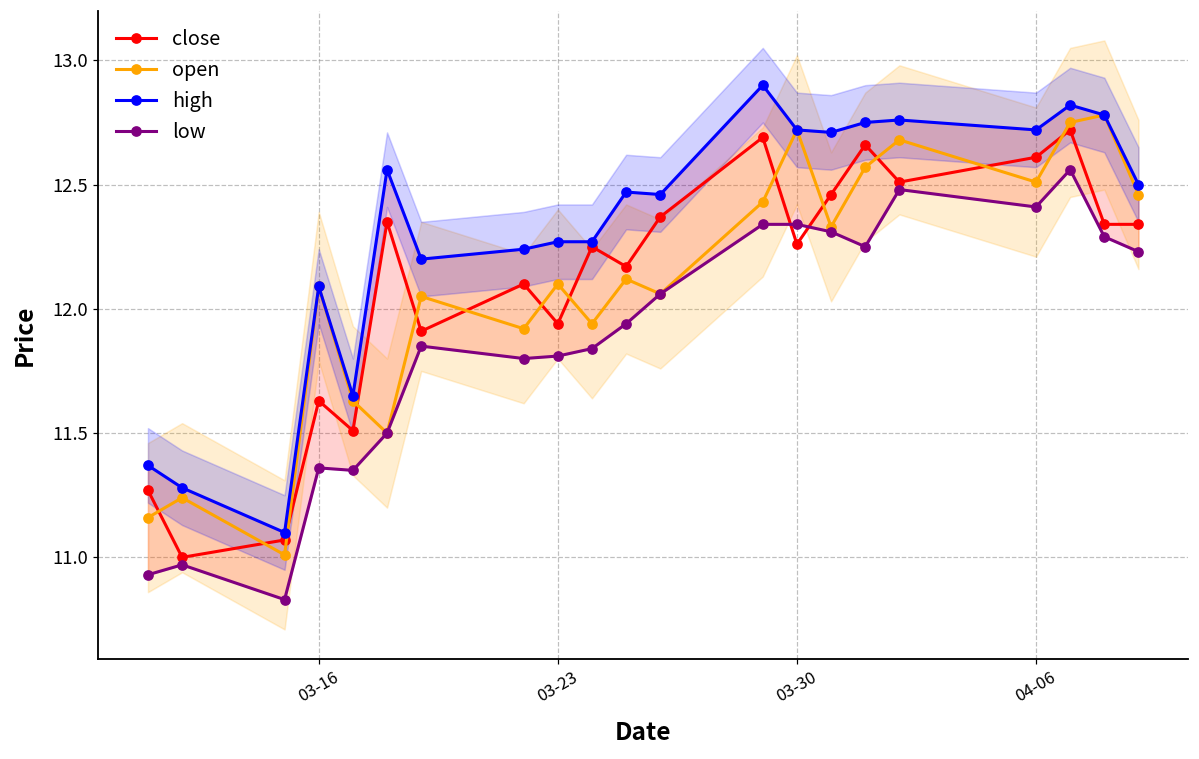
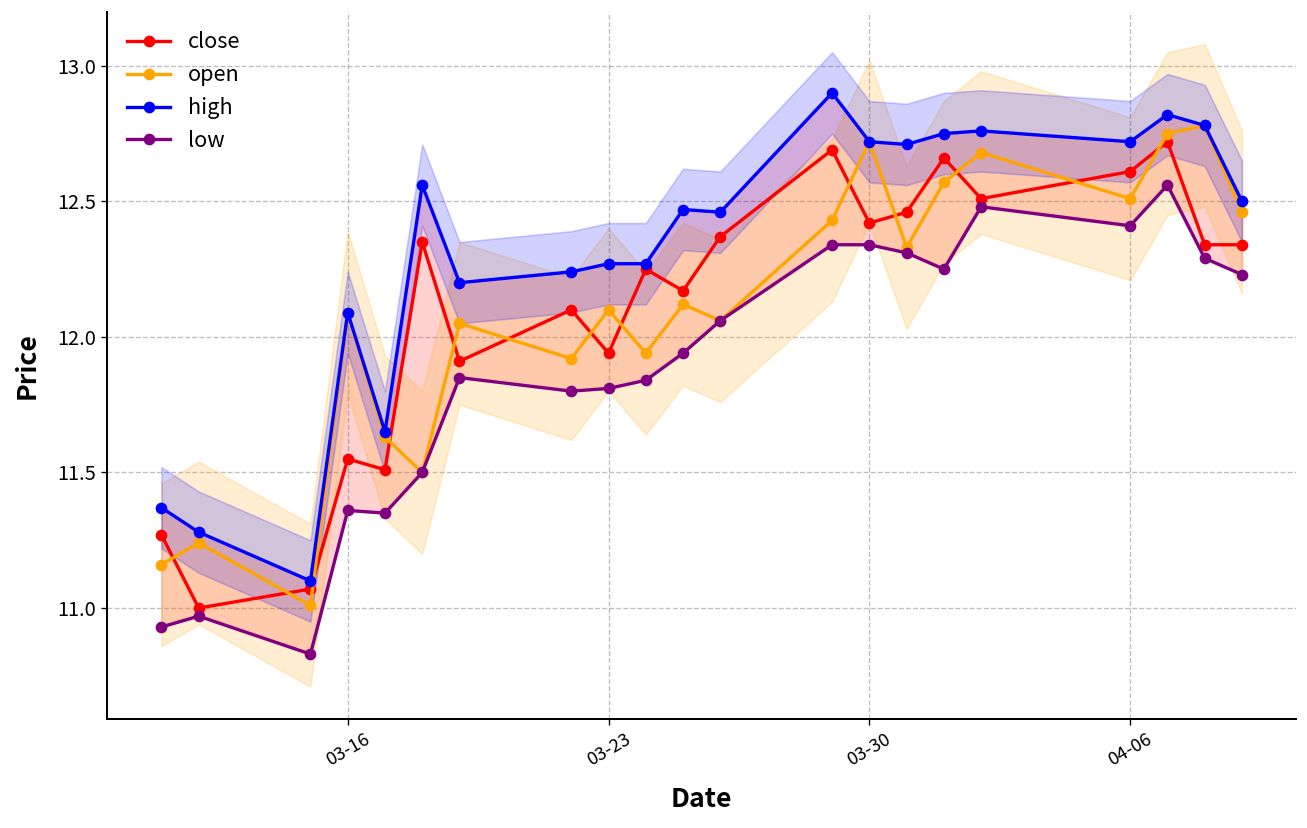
  {
    "close": {
-     "03-16": 11.63,
+     "03-16": 11.55,
      "03-23": 11.94,
-     "03-30": 12.26,
+     "03-30": 12.42,
      "04-06": 12.61
    },
    "low": {
      "03-16": 11.36,
      "03-23": 11.81,
      "03-30": 12.34,
      "04-06": 12.41
    }
  }
